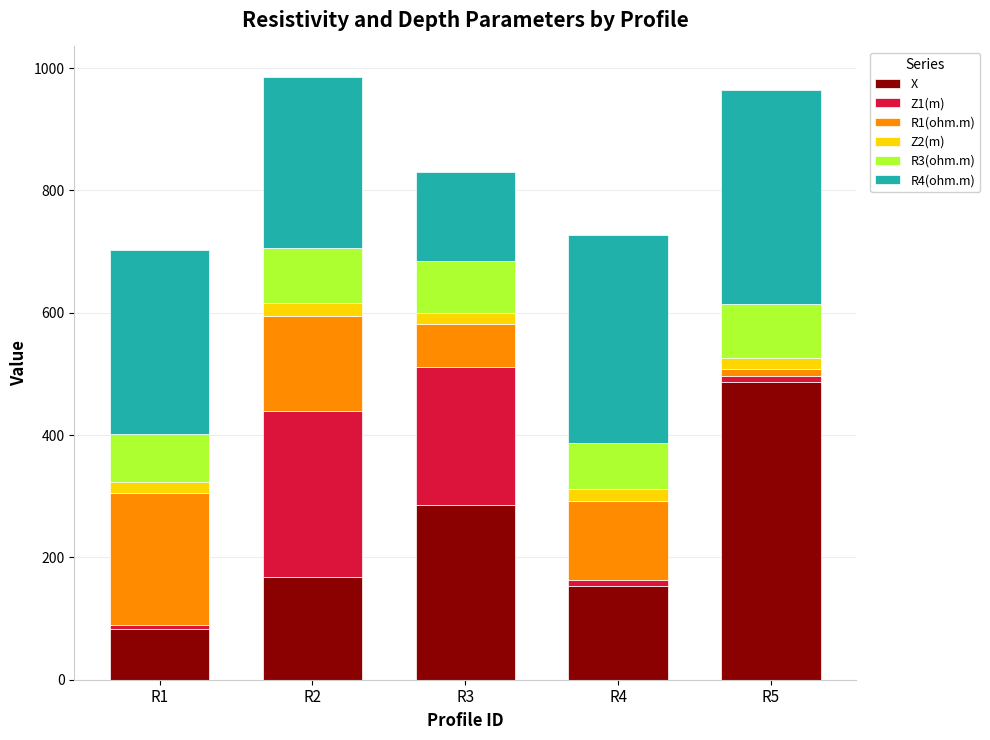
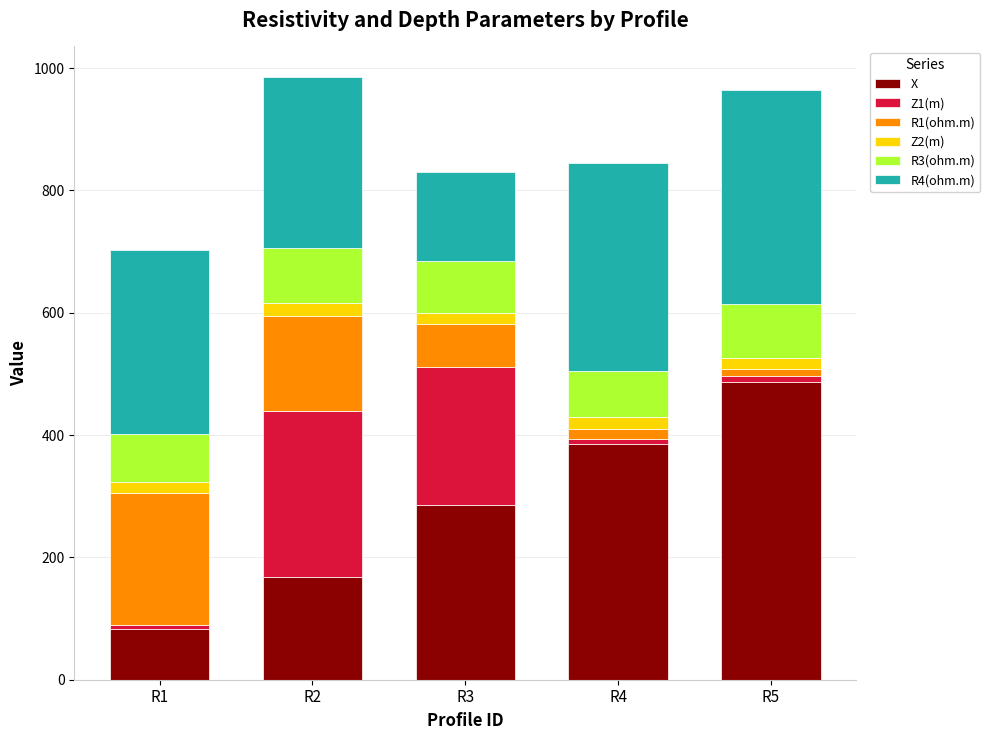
  {
    "X": {
      "R1": 80,
      "R2": 170,
      "R3": 290,
-     "R4": 150,
+     "R4": 390,
      "R5": 490
    },
    "Z1(m)": {
      "R1": 10,
      "R2": 270,
      "R3": 230,
      "R4": 10,
      "R5": 10
    },
    "R1(ohm.m)": {
      "R1": 220,
      "R2": 160,
      "R3": 70,
-     "R4": 130,
+     "R4": 20,
      "R5": 10
    },
    "Z2(m)": {
      "R1": 20,
      "R2": 20,
      "R3": 20,
      "R4": 20,
      "R5": 20
    },
    "R3(ohm.m)": {
      "R1": 80,
      "R2": 90,
      "R3": 90,
      "R4": 80,
      "R5": 90
    },
    "R4(ohm.m)": {
      "R1": 300,
      "R2": 280,
      "R3": 150,
      "R4": 340,
      "R5": 350
    }
  }
